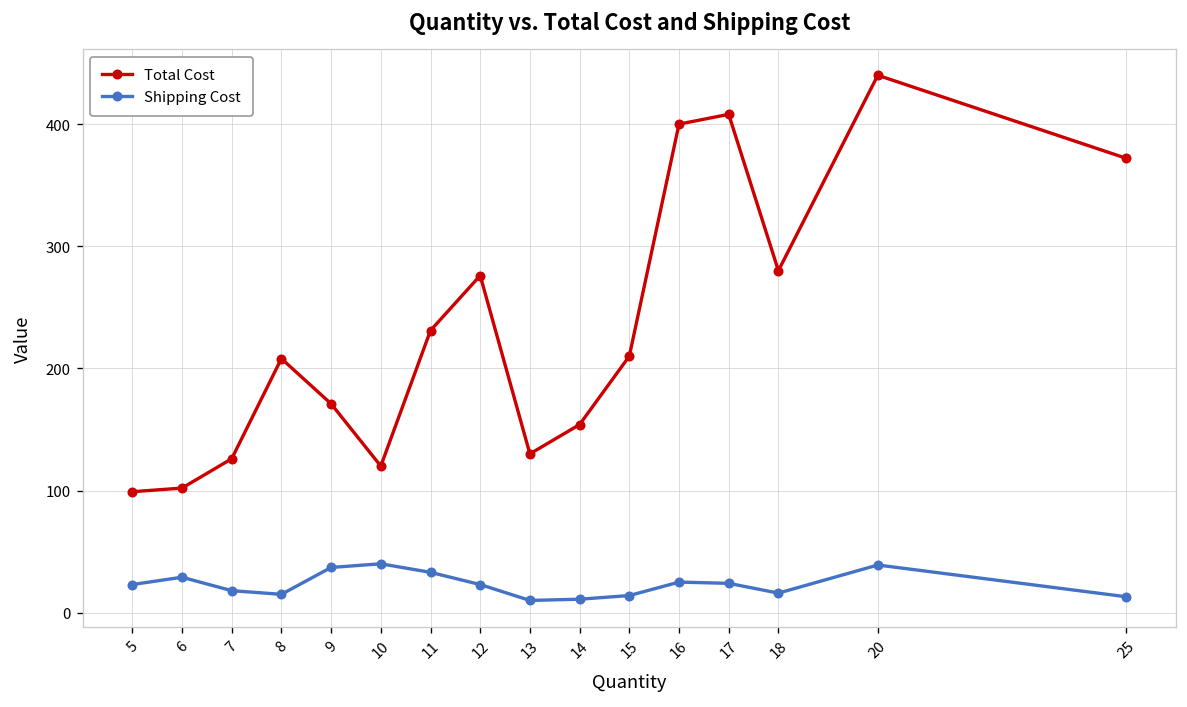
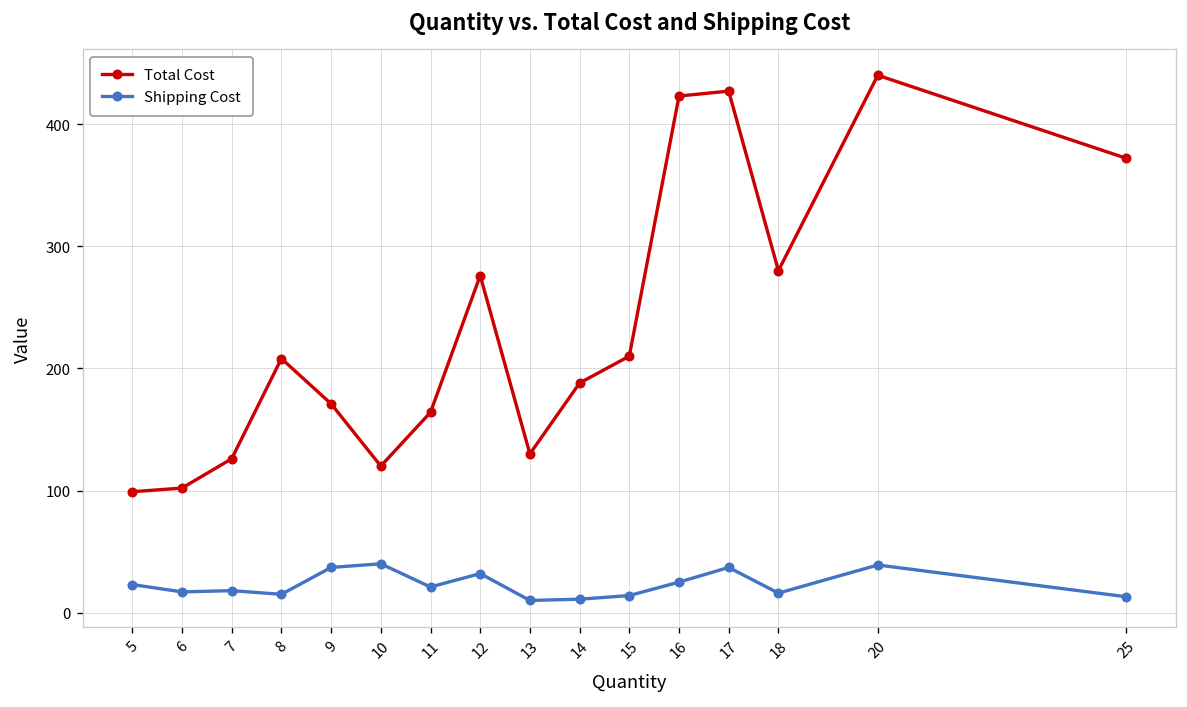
  {
    "Total Cost": {
      "5": 99,
      "6": 102,
      "7": 126,
      "8": 208,
      "9": 171,
      "10": 120,
-     "11": 231,
+     "11": 164,
      "12": 276,
      "13": 130,
-     "14": 154,
+     "14": 188,
      "15": 210,
-     "16": 400,
-     "17": 408,
+     "16": 423,
+     "17": 427,
      "18": 280,
      "20": 440,
      "25": 372
    },
    "Shipping Cost": {
      "5": 23,
-     "6": 29,
+     "6": 17,
      "7": 18,
      "8": 15,
      "9": 37,
      "10": 40,
-     "11": 33,
-     "12": 23,
+     "11": 21,
+     "12": 32,
      "13": 10,
      "14": 11,
      "15": 14,
      "16": 25,
-     "17": 24,
+     "17": 37,
      "18": 16,
      "20": 39,
      "25": 13
    }
  }
